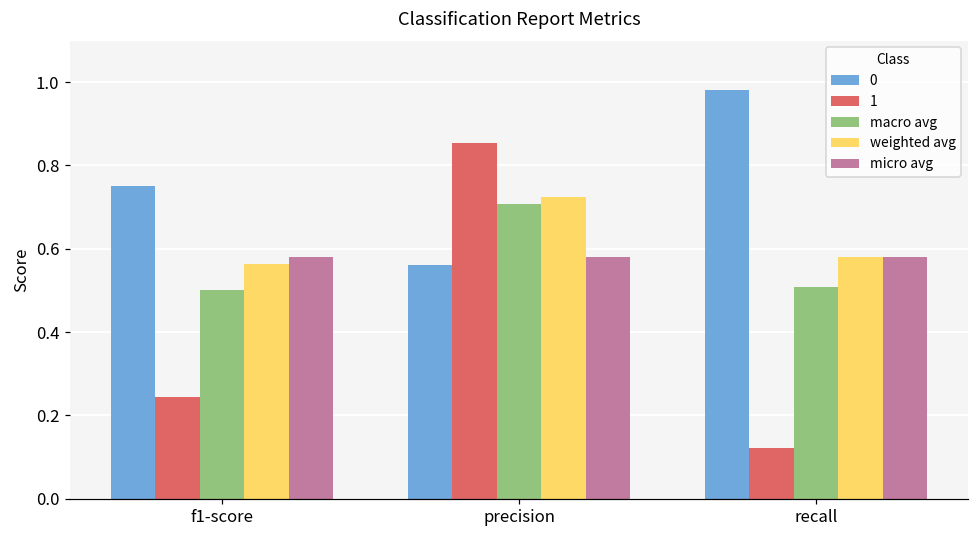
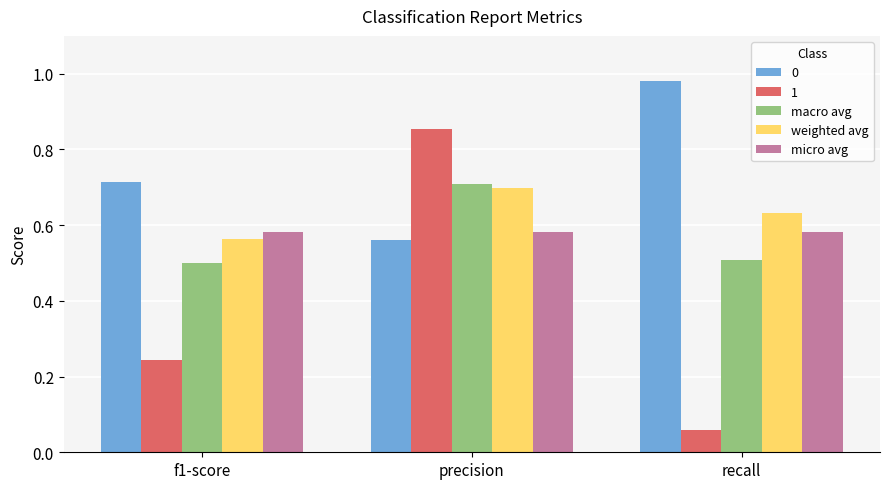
  {
    "0": {
-     "f1-score": 0.75,
+     "f1-score": 0.71,
      "precision": 0.56,
      "recall": 0.98
    },
    "1": {
      "f1-score": 0.24,
      "precision": 0.85,
-     "recall": 0.12
+     "recall": 0.06
    },
    "macro avg": {
      "f1-score": 0.50,
      "precision": 0.71,
      "recall": 0.51
    },
    "weighted avg": {
      "f1-score": 0.56,
-     "precision": 0.72,
-     "recall": 0.58
+     "precision": 0.70,
+     "recall": 0.63
    },
    "micro avg": {
      "f1-score": 0.58,
      "precision": 0.58,
      "recall": 0.58
    }
  }
